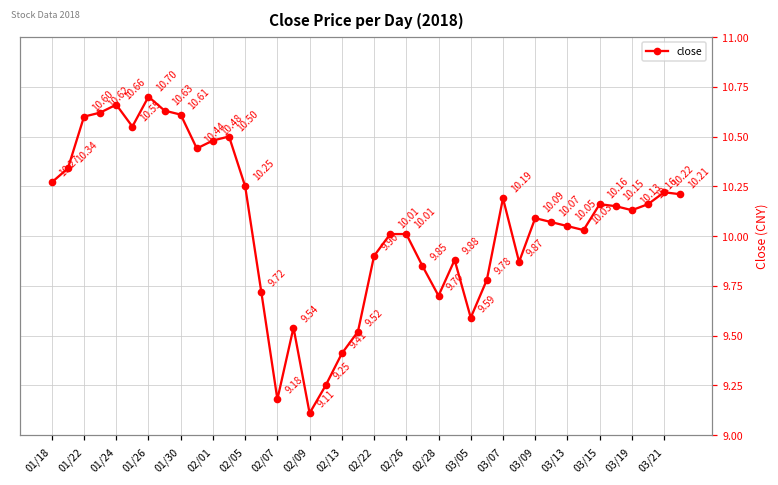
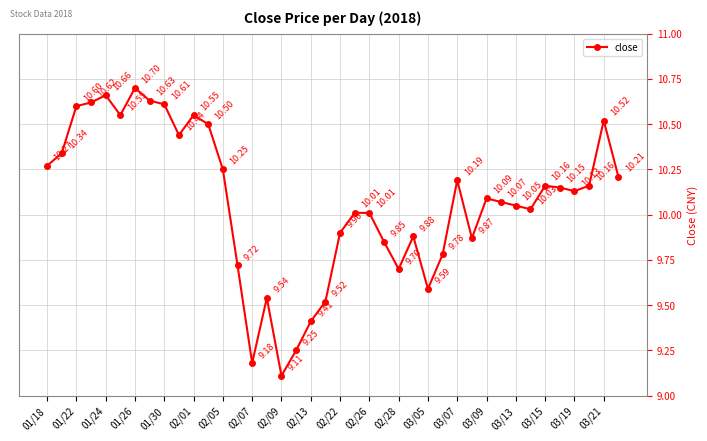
  {
-   "02/01": 10.48,
+   "02/01": 10.55,
    "02/05": 10.25,
    "02/07": 9.18,
    "02/09": 9.11,
    "02/28": 9.70,
    "03/05": 9.59,
    "03/07": 10.19,
-   "03/21": 10.22
+   "03/21": 10.52
  }
